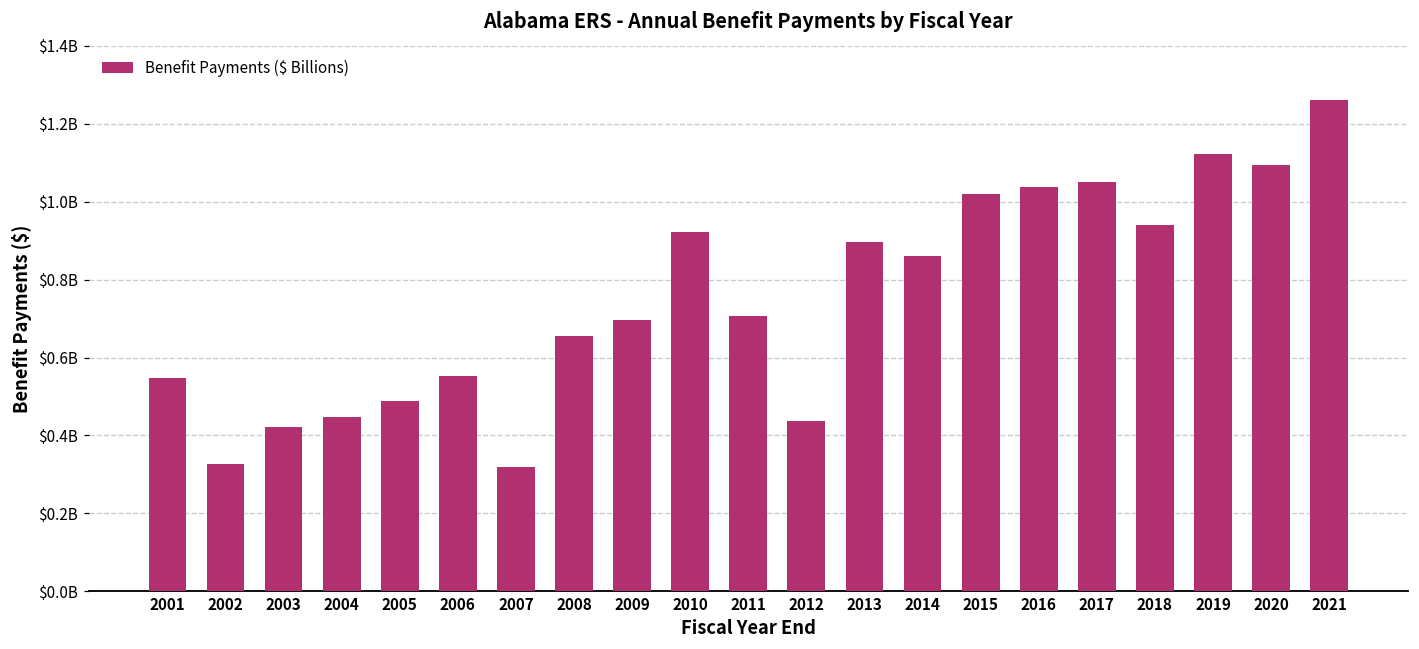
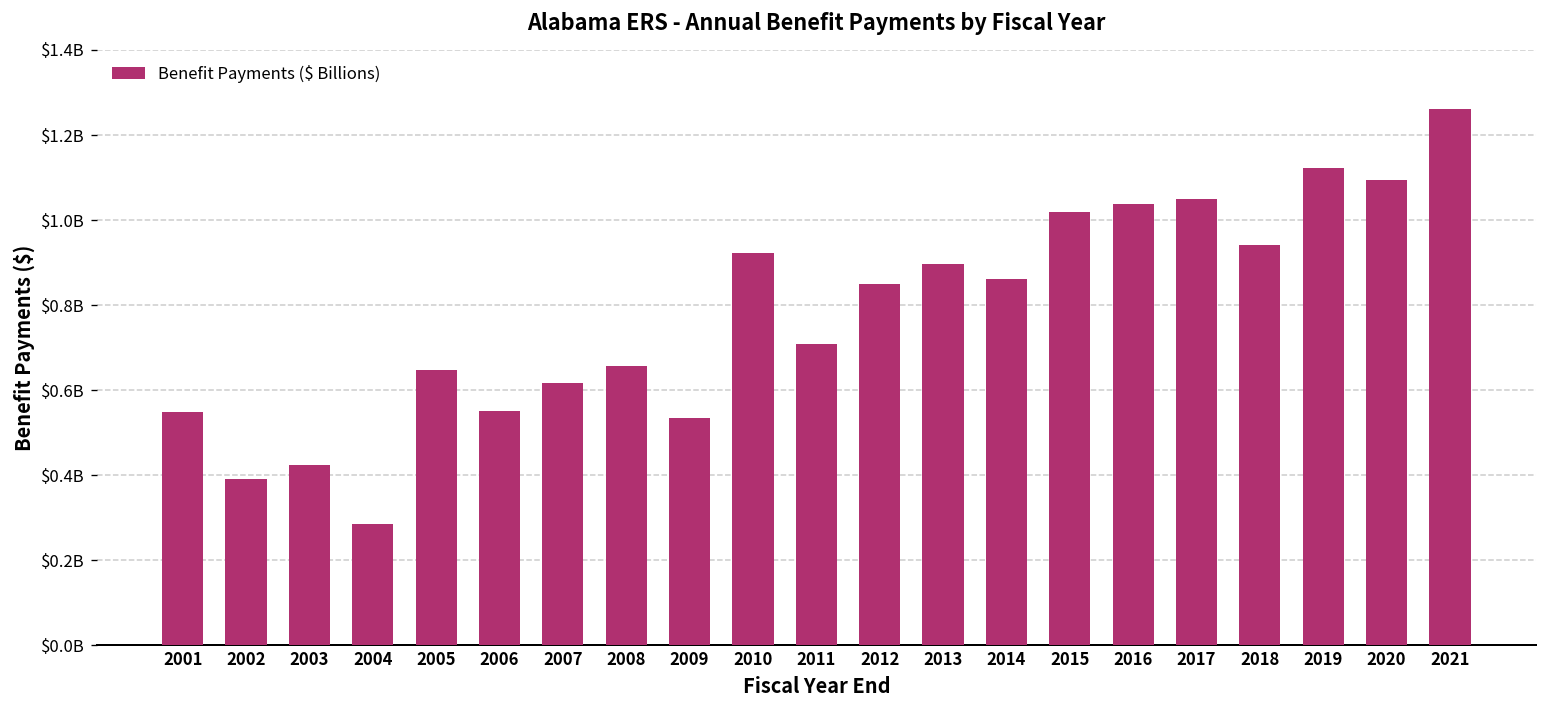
  {
    "2001": "$550000000",
-   "2002": "$330000000",
+   "2002": "$390000000",
    "2003": "$420000000",
-   "2004": "$450000000",
-   "2005": "$490000000",
+   "2004": "$290000000",
+   "2005": "$650000000",
    "2006": "$550000000",
-   "2007": "$320000000",
+   "2007": "$620000000",
    "2008": "$660000000",
-   "2009": "$700000000",
+   "2009": "$530000000",
    "2010": "$920000000",
    "2011": "$710000000",
-   "2012": "$440000000",
+   "2012": "$850000000",
    "2013": "$900000000",
    "2014": "$860000000",
    "2015": "$1020000000",
    "2016": "$1040000000",
    "2017": "$1050000000",
    "2018": "$940000000",
    "2019": "$1120000000",
    "2020": "$1090000000",
    "2021": "$1260000000"
  }
